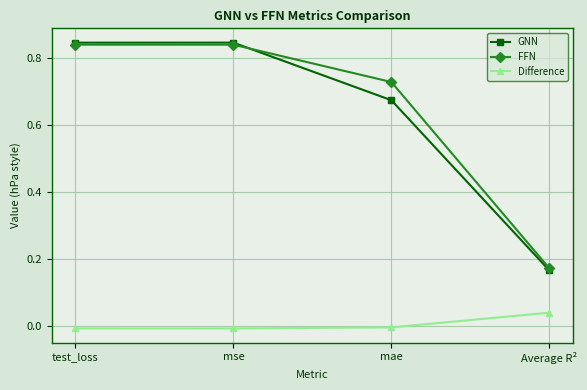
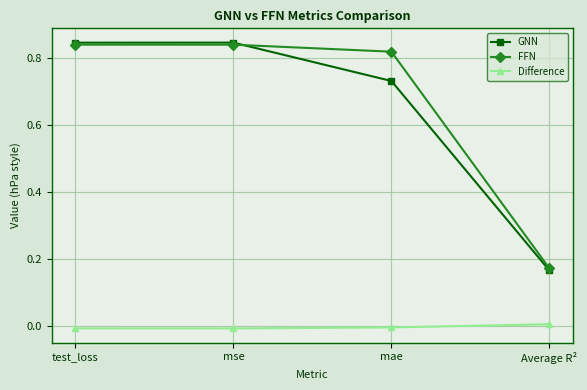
  {
    "GNN": {
-     "mae": 0.67
+     "mae": 0.73
    },
    "FFN": {
-     "mae": 0.73
+     "mae": 0.82
    },
    "Difference": {
      "test_loss": -0.01,
      "mse": -0.01,
      "mae": 0.00,
-     "Average R²": 0.04
+     "Average R²": 0.01
    }
  }
